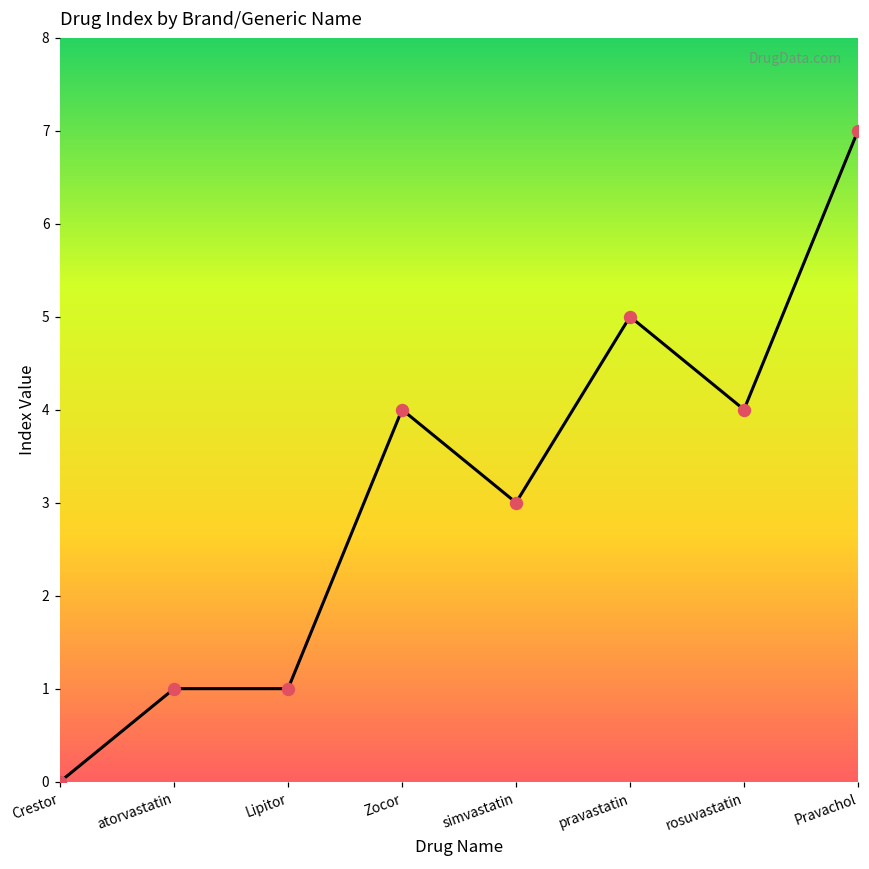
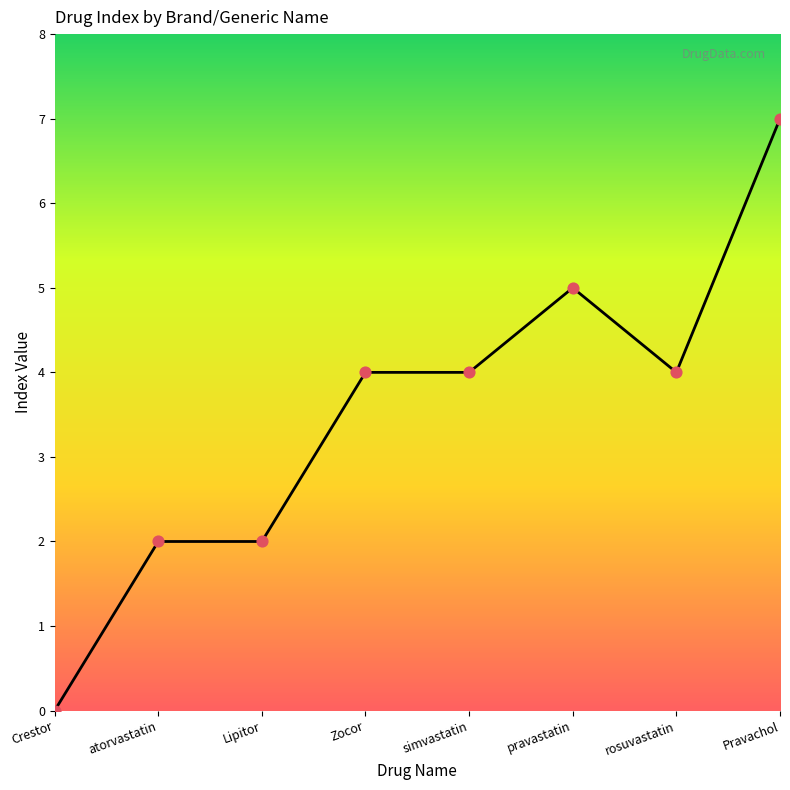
  {
    "Crestor": 0,
-   "atorvastatin": 1,
-   "Lipitor": 1,
+   "atorvastatin": 2,
+   "Lipitor": 2,
    "Zocor": 4,
-   "simvastatin": 3,
+   "simvastatin": 4,
    "pravastatin": 5,
    "rosuvastatin": 4,
    "Pravachol": 7
  }
